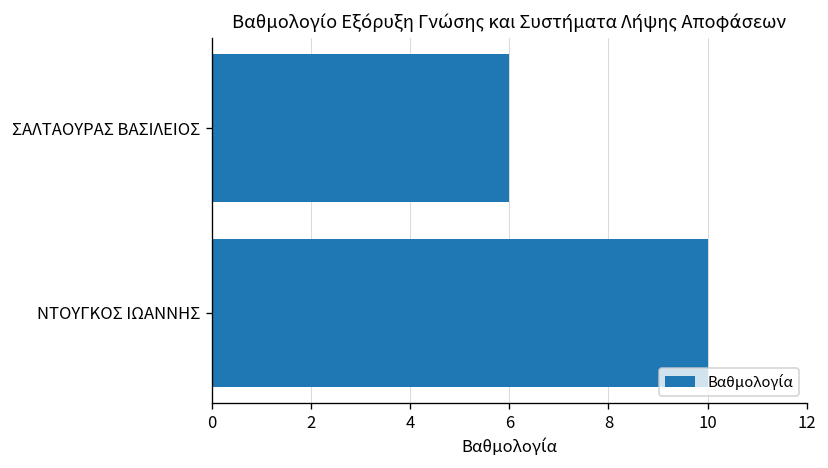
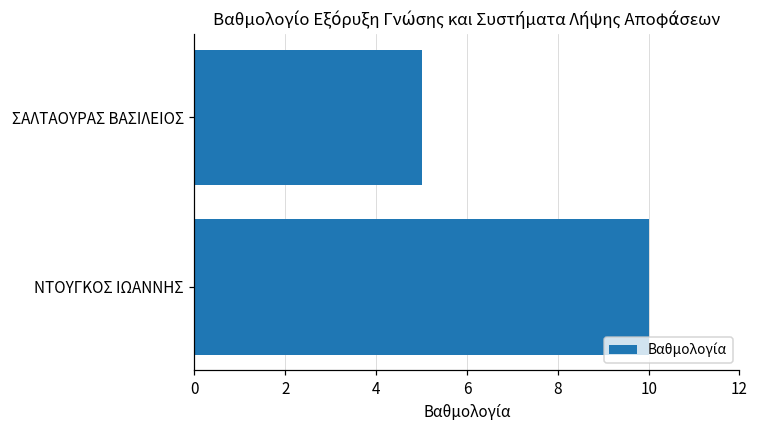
  {
-   "ΣΑΛΤΑΟΥΡΑΣ ΒΑΣΙΛΕΙΟΣ": 6,
+   "ΣΑΛΤΑΟΥΡΑΣ ΒΑΣΙΛΕΙΟΣ": 5,
    "ΝΤΟΥΓΚΟΣ ΙΩΑΝΝΗΣ": 10
  }
